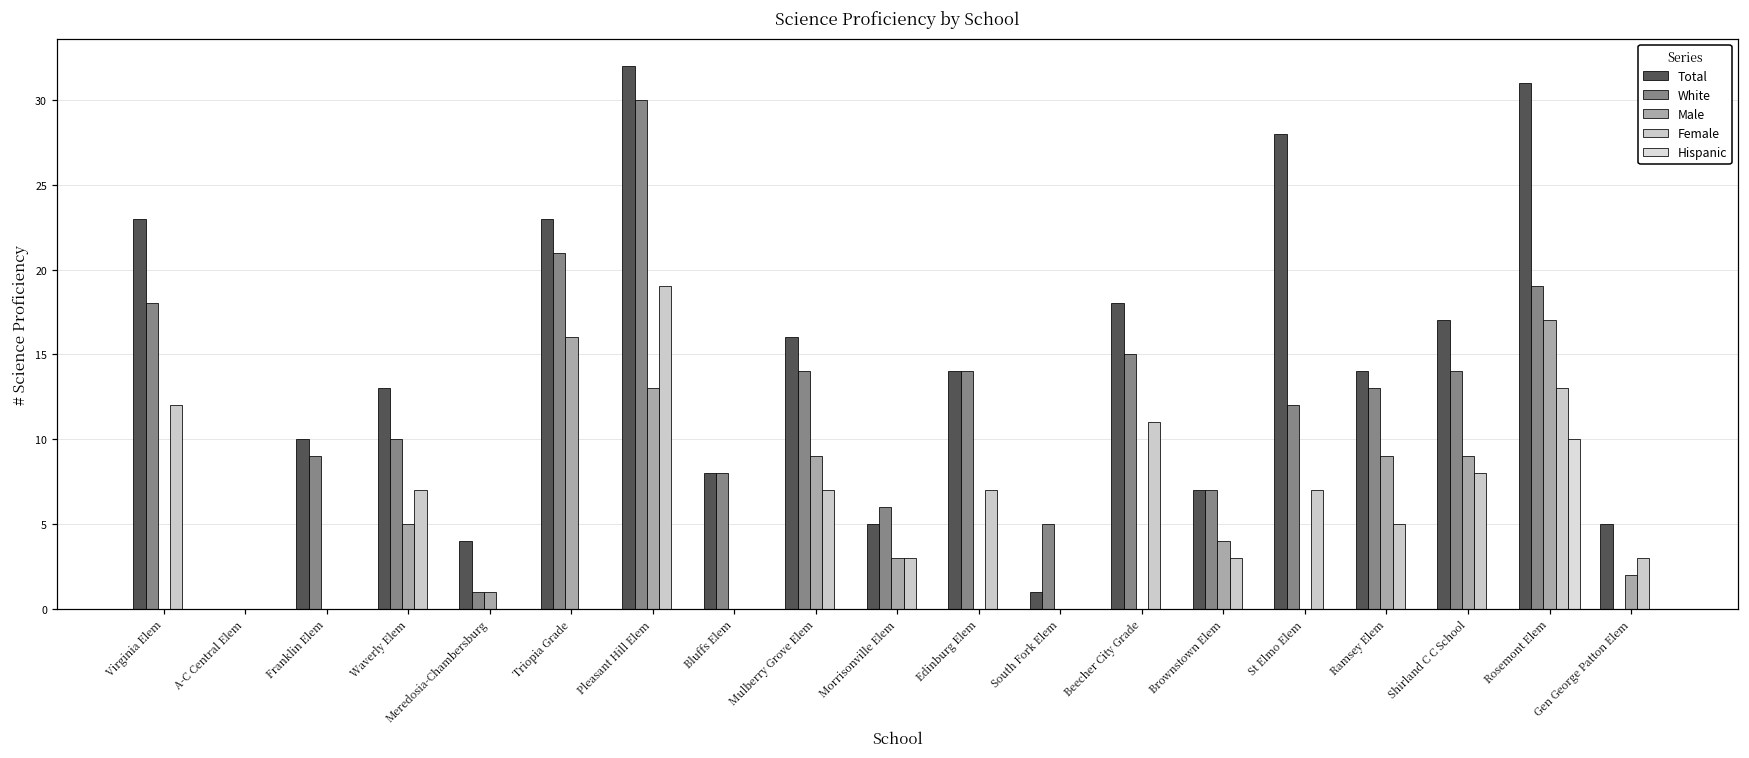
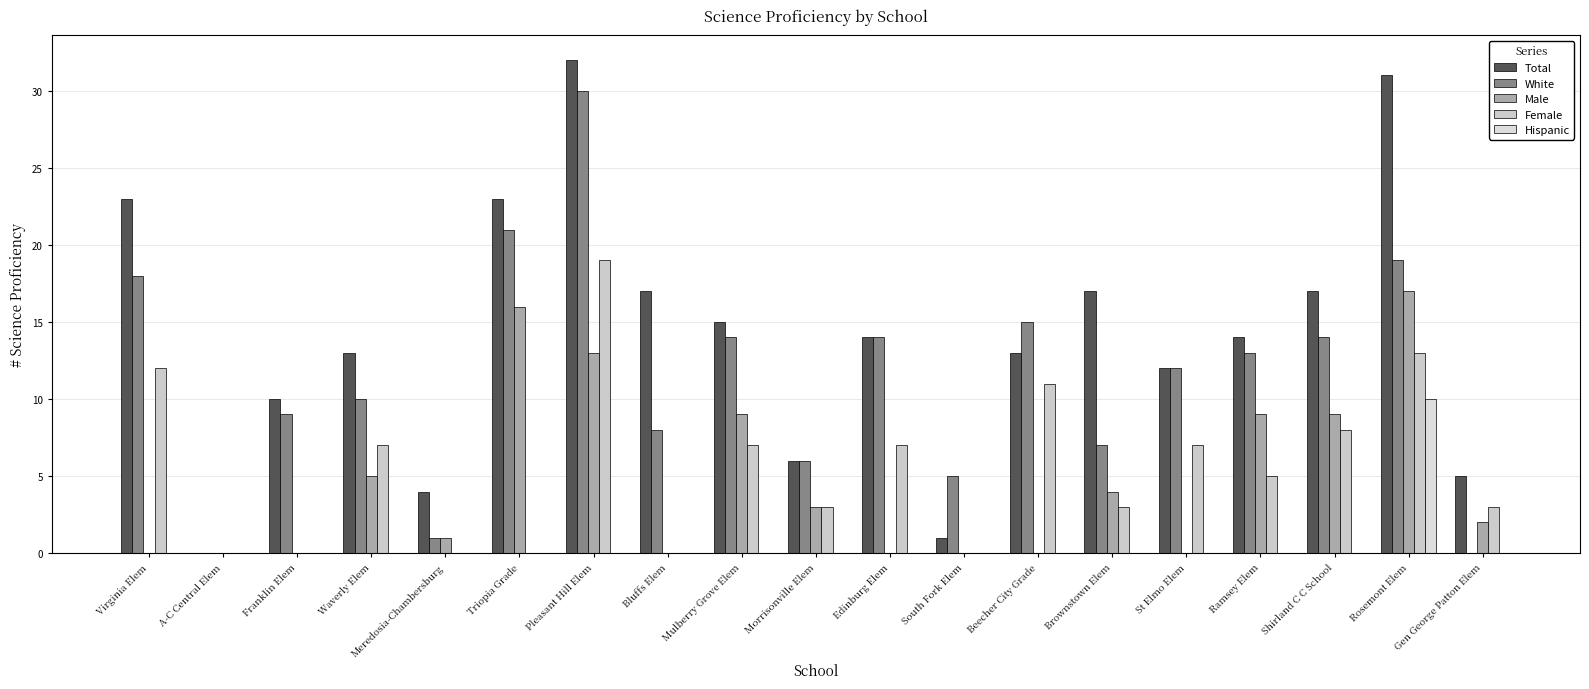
  {
    "Total": {
      "Virginia Elem": 23,
      "A-C Central Elem": 0,
      "Franklin Elem": 10,
      "Waverly Elem": 13,
      "Meredosia-Chambersburg": 4,
      "Triopia Grade": 23,
      "Pleasant Hill Elem": 32,
-     "Bluffs Elem": 8,
-     "Mulberry Grove Elem": 16,
-     "Morrisonville Elem": 5,
+     "Bluffs Elem": 17,
+     "Mulberry Grove Elem": 15,
+     "Morrisonville Elem": 6,
      "Edinburg Elem": 14,
      "South Fork Elem": 1,
-     "Beecher City Grade": 18,
-     "Brownstown Elem": 7,
-     "St Elmo Elem": 28,
+     "Beecher City Grade": 13,
+     "Brownstown Elem": 17,
+     "St Elmo Elem": 12,
      "Ramsey Elem": 14,
      "Shirland C C School": 17,
      "Rosemont Elem": 31,
      "Gen George Patton Elem": 5
    }
  }
